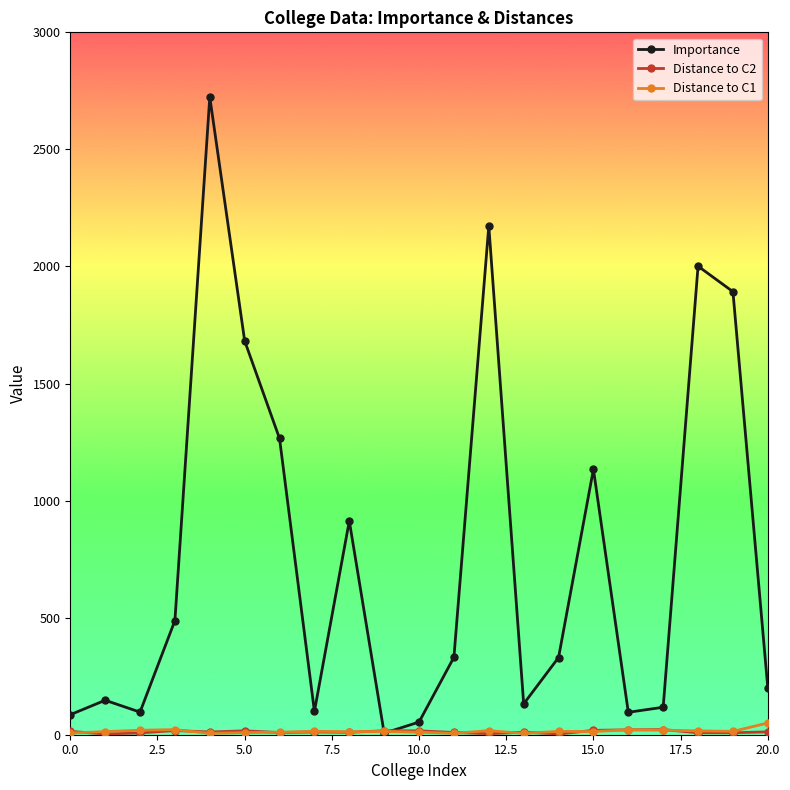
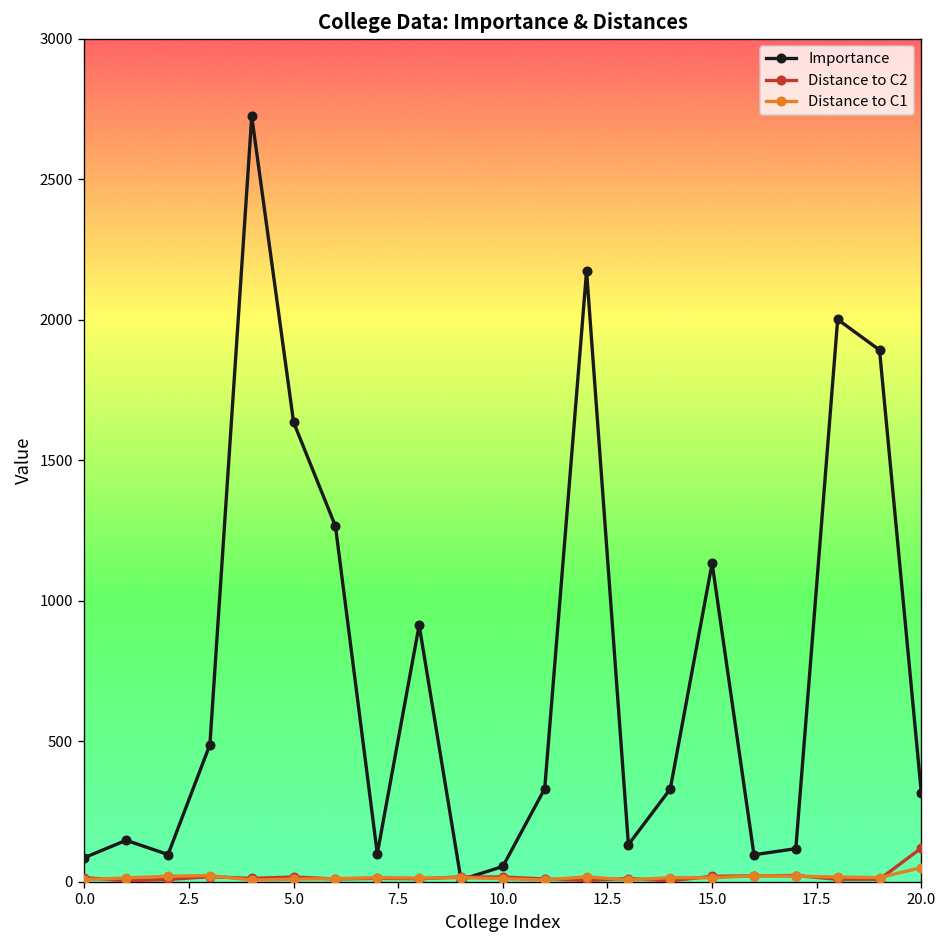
  {
    "Importance": {
      "0.0": 90,
-     "5.0": 1680,
+     "5.0": 1640,
      "10.0": 50,
      "15.0": 1130,
-     "20.0": 200
+     "20.0": 310
    },
    "Distance to C2": {
-     "20.0": 10
+     "20.0": 120
    },
    "Distance to C1": {
      "20.0": 50
    }
  }
